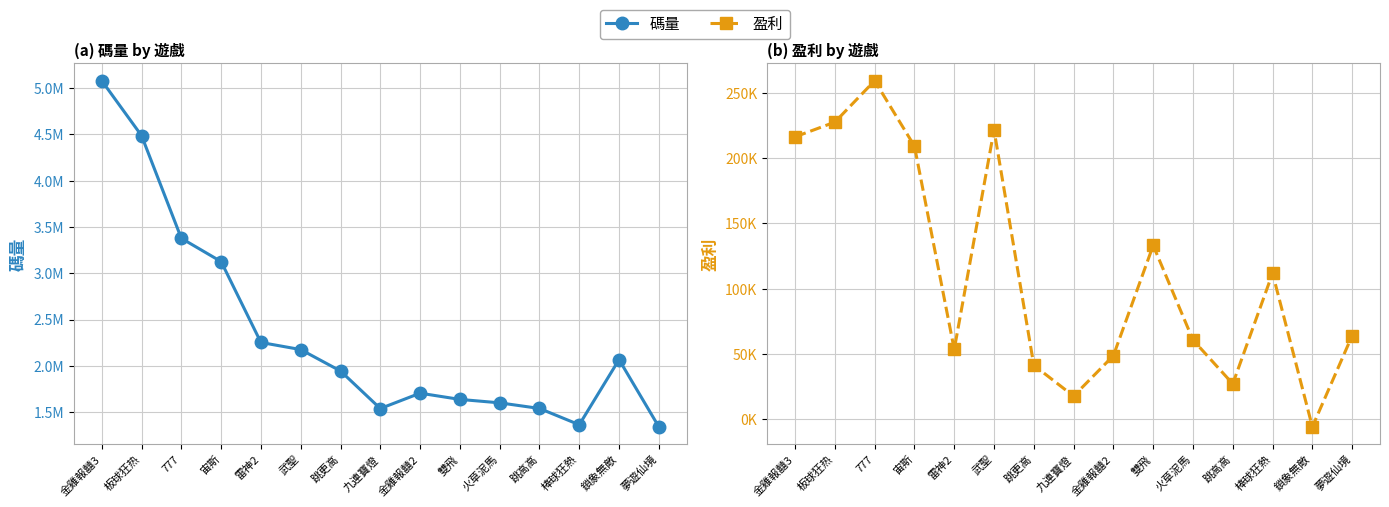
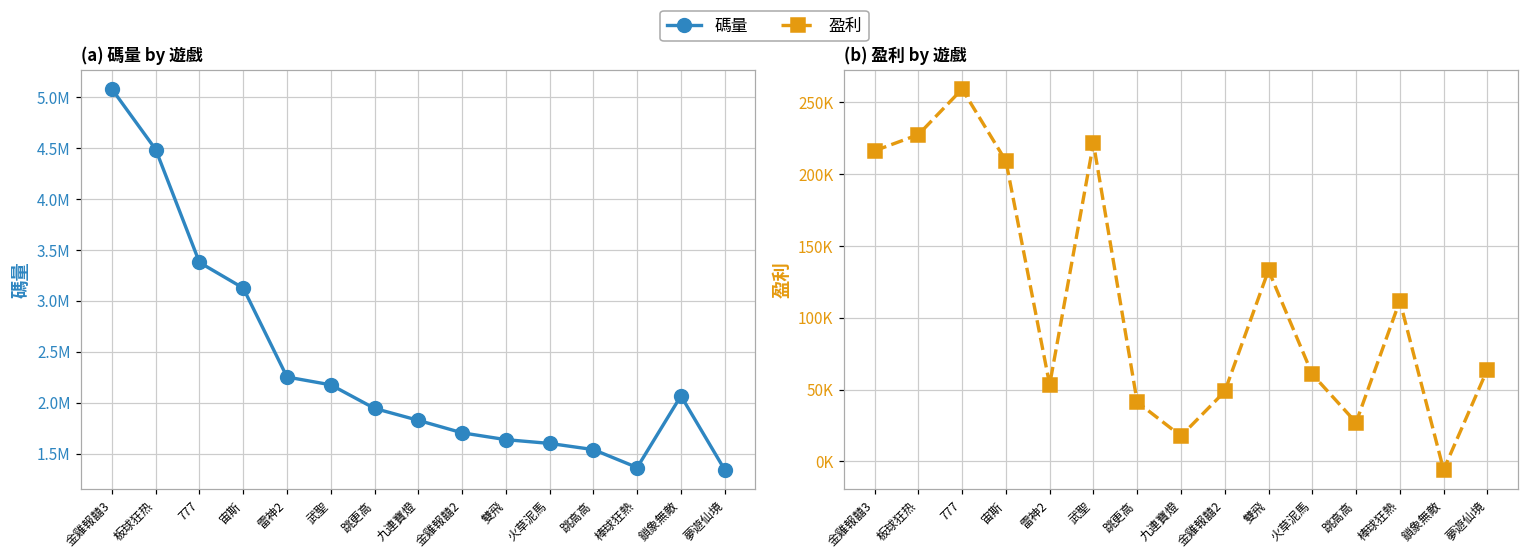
  {
    "(a) 碼量 by 遊戲": {
      "金雞報囍3": 5100000,
      "板球狂热": 4500000,
      "777": 3400000,
      "宙斯": 3100000,
      "雷神2": 2300000,
      "武聖": 2200000,
      "跳更高": 1900000,
-     "九連寶燈": 1500000,
+     "九連寶燈": 1800000,
      "金雞報囍2": 1700000,
      "雙飛": 1600000,
      "火草泥馬": 1600000,
      "跳高高": 1500000,
      "棒球狂熱": 1400000,
      "鎖象無敵": 2100000,
      "夢遊仙境": 1300000
    },
    "(b) 盈利 by 遊戲": {
      "金雞報囍3": 216000,
      "板球狂热": 228000,
      "777": 259000,
      "宙斯": 209000,
      "雷神2": 53000,
      "武聖": 222000,
      "跳更高": 41000,
      "九連寶燈": 18000,
      "金雞報囍2": 49000,
      "雙飛": 133000,
      "火草泥馬": 61000,
      "跳高高": 27000,
      "棒球狂熱": 112000,
      "鎖象無敵": -6000,
      "夢遊仙境": 64000
    }
  }
